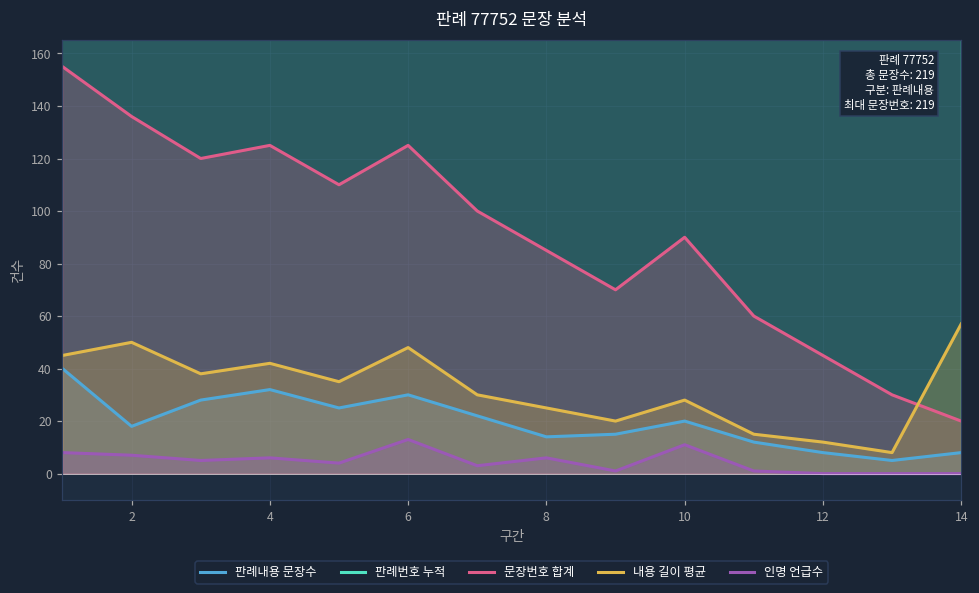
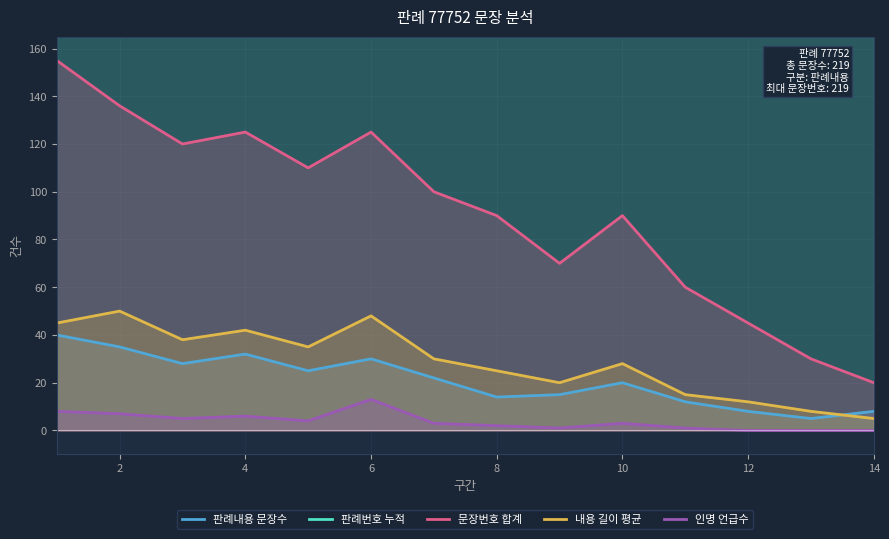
  {
    "판례내용 문장수": {
-     "2": 18,
+     "2": 35,
      "4": 32,
      "6": 30,
      "8": 14,
      "10": 20,
      "12": 8,
      "14": 8
    },
    "문장번호 합계": {
      "2": 136,
      "4": 125,
      "6": 125,
-     "8": 85,
+     "8": 90,
      "10": 90,
      "12": 45,
      "14": 20
    },
    "내용 길이 평균": {
      "2": 50,
      "4": 42,
      "6": 48,
      "8": 25,
      "10": 28,
      "12": 12,
-     "14": 57
+     "14": 5
    },
    "인명 언급수": {
      "2": 7,
      "4": 6,
      "6": 13,
-     "8": 6,
-     "10": 11,
+     "8": 2,
+     "10": 3,
      "12": 0,
      "14": 0
    }
  }
